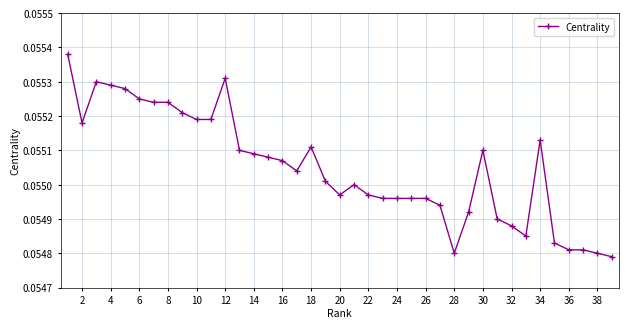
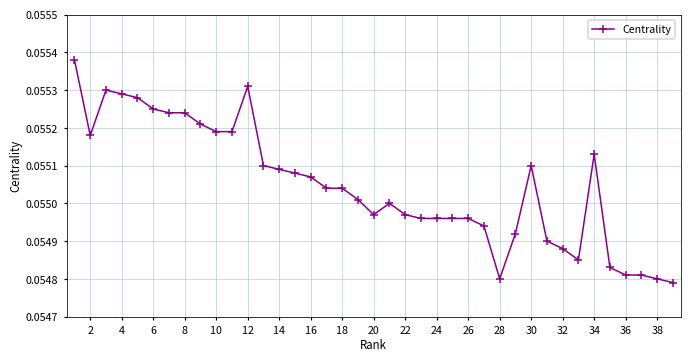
  {
    "2": 0.05518,
    "4": 0.05529,
    "6": 0.05525,
    "8": 0.05524,
    "10": 0.05519,
    "12": 0.05531,
    "14": 0.05509,
    "16": 0.05507,
-   "18": 0.05511,
+   "18": 0.05504,
    "20": 0.05497,
    "22": 0.05497,
    "24": 0.05496,
    "26": 0.05496,
    "28": 0.05480,
    "30": 0.05510,
    "32": 0.05488,
    "34": 0.05513,
    "36": 0.05481,
    "38": 0.05480
  }
